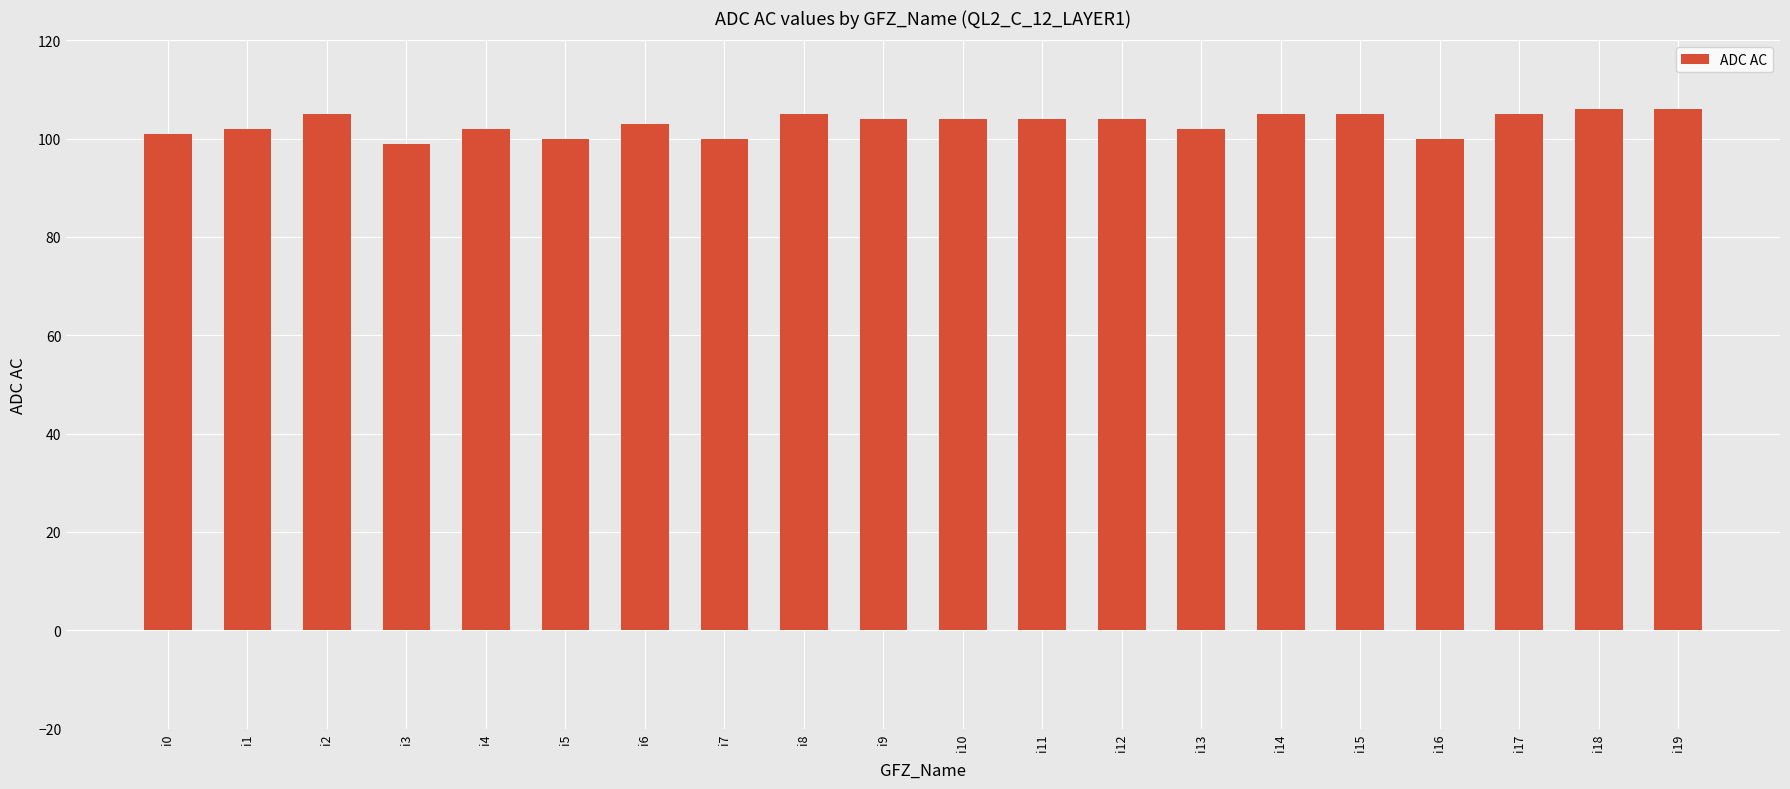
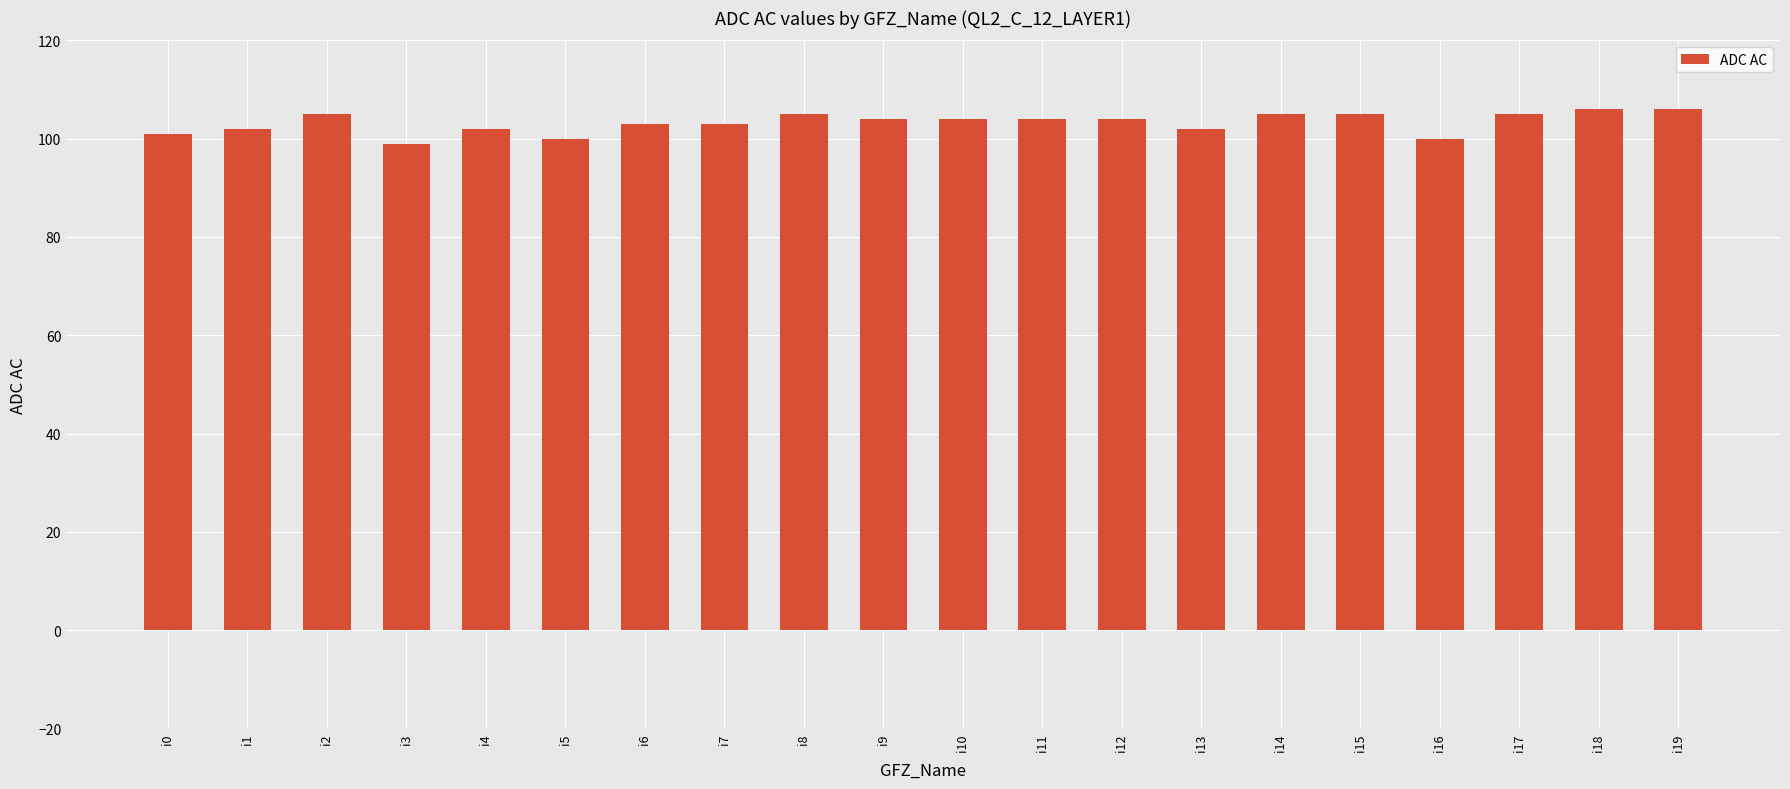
  {
    "i0": 101,
    "i1": 102,
    "i2": 105,
    "i3": 99,
    "i4": 102,
    "i5": 100,
    "i6": 103,
-   "i7": 100,
+   "i7": 103,
    "i8": 105,
    "i9": 104,
    "i10": 104,
    "i11": 104,
    "i12": 104,
    "i13": 102,
    "i14": 105,
    "i15": 105,
    "i16": 100,
    "i17": 105,
    "i18": 106,
    "i19": 106
  }
